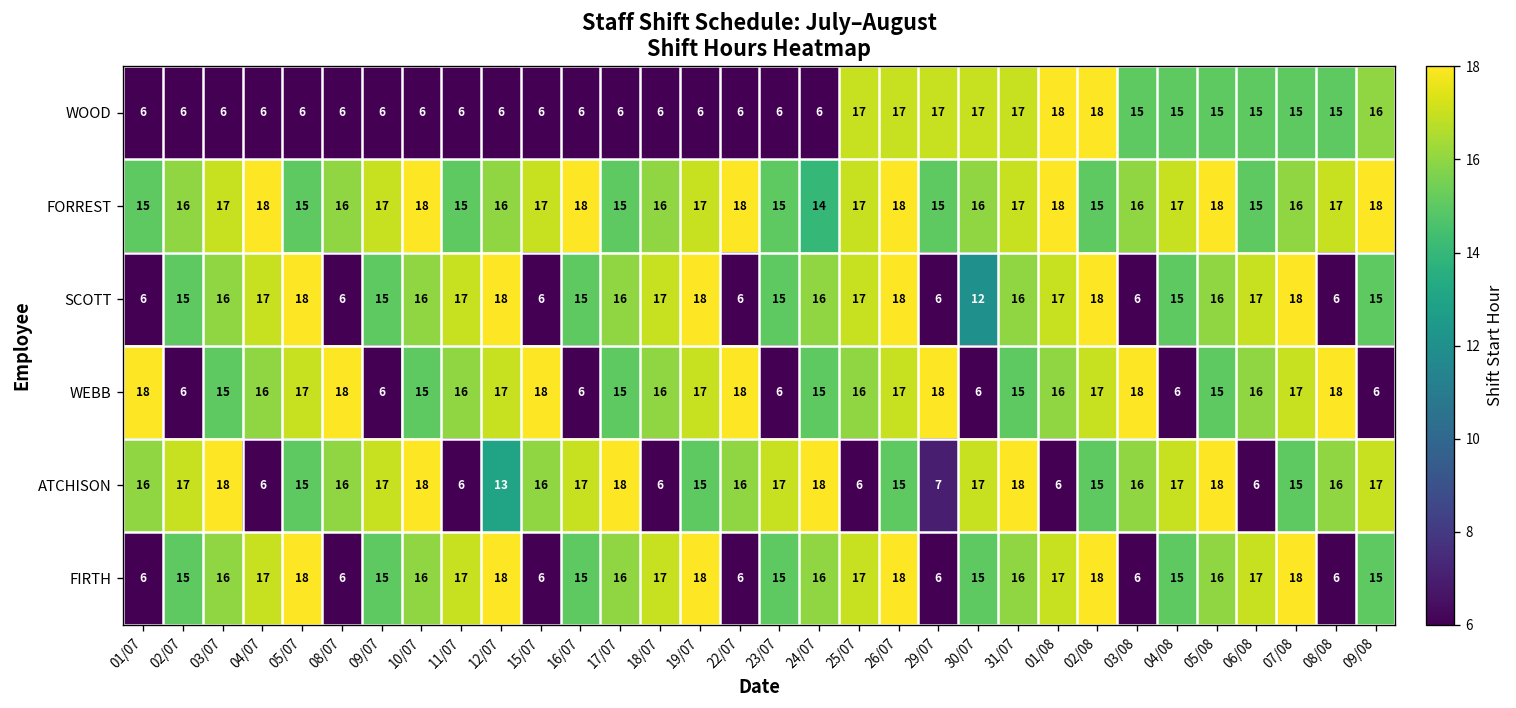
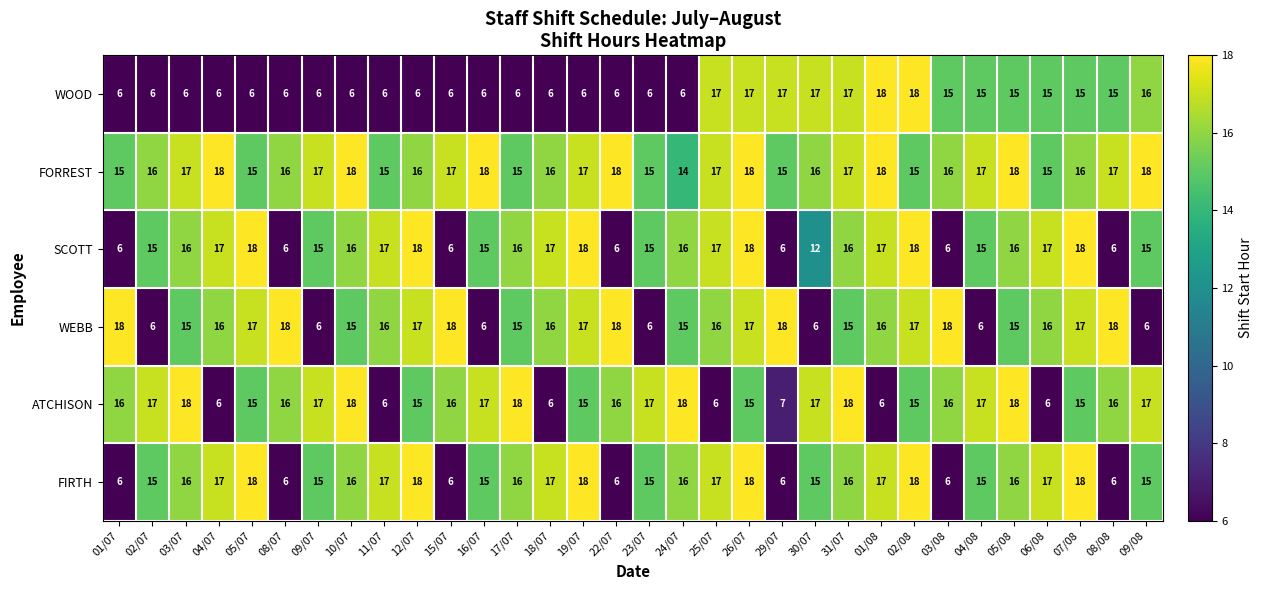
  {
    "WOOD": {
      "01/07": 6,
      "02/07": 6,
      "03/07": 6,
      "04/07": 6,
      "05/07": 6,
      "08/07": 6,
      "09/07": 6,
      "10/07": 6,
      "11/07": 6,
      "12/07": 6,
      "15/07": 6,
      "16/07": 6,
      "17/07": 6,
      "18/07": 6,
      "19/07": 6,
      "22/07": 6,
      "23/07": 6,
      "24/07": 6,
      "25/07": 17,
      "26/07": 17,
      "29/07": 17,
      "30/07": 17,
      "31/07": 17,
      "01/08": 18,
      "02/08": 18,
      "03/08": 15,
      "04/08": 15,
      "05/08": 15,
      "06/08": 15,
      "07/08": 15,
      "08/08": 15,
      "09/08": 16
    },
    "FORREST": {
      "01/07": 15,
      "02/07": 16,
      "03/07": 17,
      "04/07": 18,
      "05/07": 15,
      "08/07": 16,
      "09/07": 17,
      "10/07": 18,
      "11/07": 15,
      "12/07": 16,
      "15/07": 17,
      "16/07": 18,
      "17/07": 15,
      "18/07": 16,
      "19/07": 17,
      "22/07": 18,
      "23/07": 15,
      "24/07": 14,
      "25/07": 17,
      "26/07": 18,
      "29/07": 15,
      "30/07": 16,
      "31/07": 17,
      "01/08": 18,
      "02/08": 15,
      "03/08": 16,
      "04/08": 17,
      "05/08": 18,
      "06/08": 15,
      "07/08": 16,
      "08/08": 17,
      "09/08": 18
    },
    "SCOTT": {
      "01/07": 6,
      "02/07": 15,
      "03/07": 16,
      "04/07": 17,
      "05/07": 18,
      "08/07": 6,
      "09/07": 15,
      "10/07": 16,
      "11/07": 17,
      "12/07": 18,
      "15/07": 6,
      "16/07": 15,
      "17/07": 16,
      "18/07": 17,
      "19/07": 18,
      "22/07": 6,
      "23/07": 15,
      "24/07": 16,
      "25/07": 17,
      "26/07": 18,
      "29/07": 6,
      "30/07": 12,
      "31/07": 16,
      "01/08": 17,
      "02/08": 18,
      "03/08": 6,
      "04/08": 15,
      "05/08": 16,
      "06/08": 17,
      "07/08": 18,
      "08/08": 6,
      "09/08": 15
    },
    "WEBB": {
      "01/07": 18,
      "02/07": 6,
      "03/07": 15,
      "04/07": 16,
      "05/07": 17,
      "08/07": 18,
      "09/07": 6,
      "10/07": 15,
      "11/07": 16,
      "12/07": 17,
      "15/07": 18,
      "16/07": 6,
      "17/07": 15,
      "18/07": 16,
      "19/07": 17,
      "22/07": 18,
      "23/07": 6,
      "24/07": 15,
      "25/07": 16,
      "26/07": 17,
      "29/07": 18,
      "30/07": 6,
      "31/07": 15,
      "01/08": 16,
      "02/08": 17,
      "03/08": 18,
      "04/08": 6,
      "05/08": 15,
      "06/08": 16,
      "07/08": 17,
      "08/08": 18,
      "09/08": 6
    },
    "ATCHISON": {
      "01/07": 16,
      "02/07": 17,
      "03/07": 18,
      "04/07": 6,
      "05/07": 15,
      "08/07": 16,
      "09/07": 17,
      "10/07": 18,
      "11/07": 6,
-     "12/07": 13,
+     "12/07": 15,
      "15/07": 16,
      "16/07": 17,
      "17/07": 18,
      "18/07": 6,
      "19/07": 15,
      "22/07": 16,
      "23/07": 17,
      "24/07": 18,
      "25/07": 6,
      "26/07": 15,
      "29/07": 7,
      "30/07": 17,
      "31/07": 18,
      "01/08": 6,
      "02/08": 15,
      "03/08": 16,
      "04/08": 17,
      "05/08": 18,
      "06/08": 6,
      "07/08": 15,
      "08/08": 16,
      "09/08": 17
    },
    "FIRTH": {
      "01/07": 6,
      "02/07": 15,
      "03/07": 16,
      "04/07": 17,
      "05/07": 18,
      "08/07": 6,
      "09/07": 15,
      "10/07": 16,
      "11/07": 17,
      "12/07": 18,
      "15/07": 6,
      "16/07": 15,
      "17/07": 16,
      "18/07": 17,
      "19/07": 18,
      "22/07": 6,
      "23/07": 15,
      "24/07": 16,
      "25/07": 17,
      "26/07": 18,
      "29/07": 6,
      "30/07": 15,
      "31/07": 16,
      "01/08": 17,
      "02/08": 18,
      "03/08": 6,
      "04/08": 15,
      "05/08": 16,
      "06/08": 17,
      "07/08": 18,
      "08/08": 6,
      "09/08": 15
    }
  }
